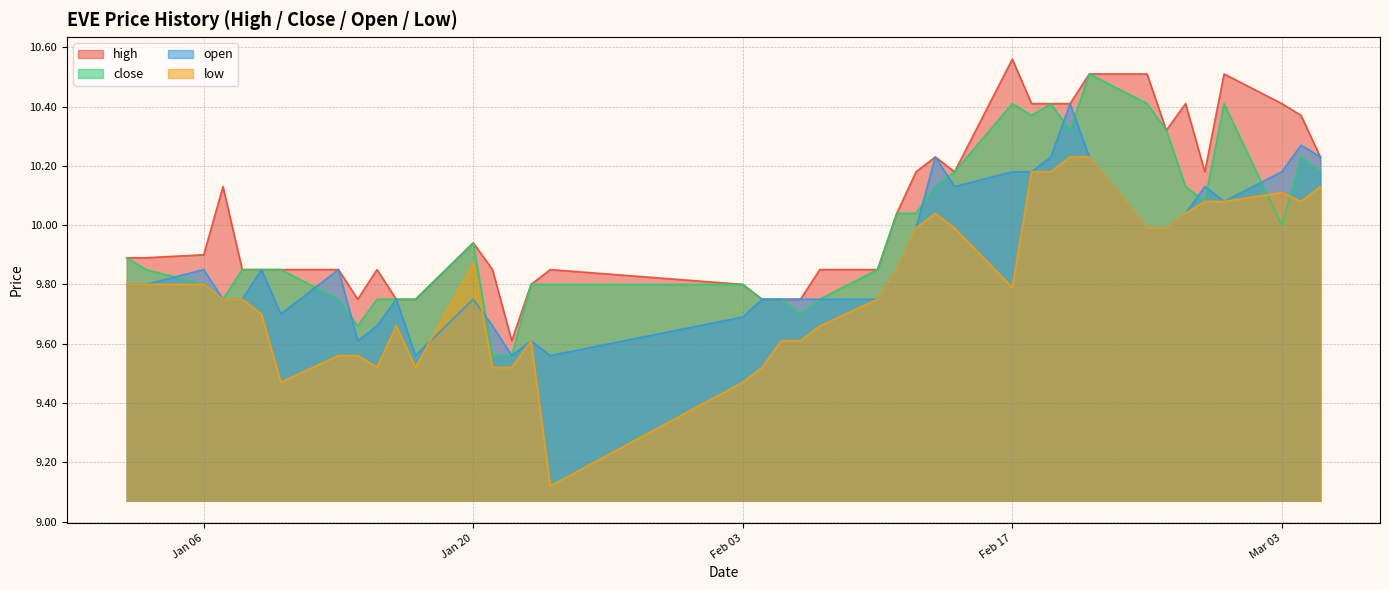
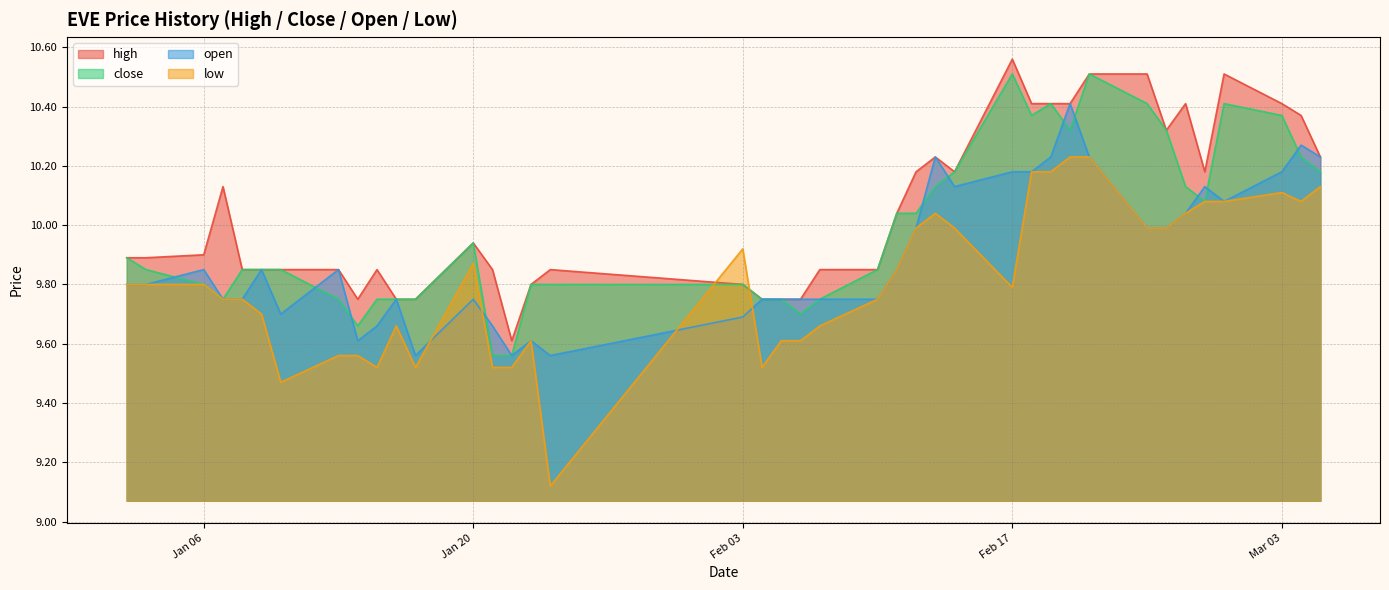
  {
    "high": {
      "Jan 06": 9.90,
      "Feb 17": 10.56,
      "Mar 03": 10.41
    },
    "close": {
-     "Feb 17": 10.41,
-     "Mar 03": 10.00
+     "Feb 17": 10.51,
+     "Mar 03": 10.37
    },
    "open": {
      "Jan 06": 9.85,
      "Jan 20": 9.75,
      "Feb 03": 9.69,
      "Feb 17": 10.18,
      "Mar 03": 10.18
    },
    "low": {
      "Jan 20": 9.87,
-     "Feb 03": 9.47,
+     "Feb 03": 9.92,
      "Feb 17": 9.79,
      "Mar 03": 10.11
    }
  }
